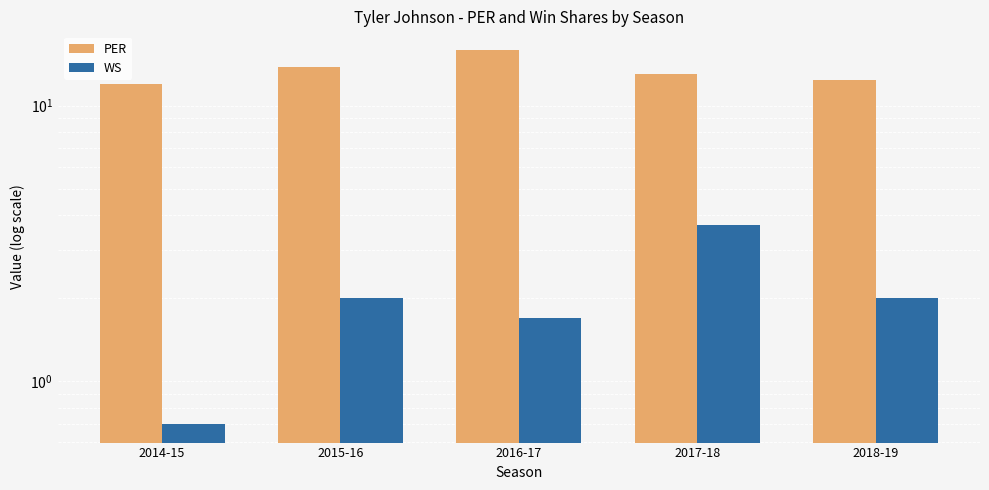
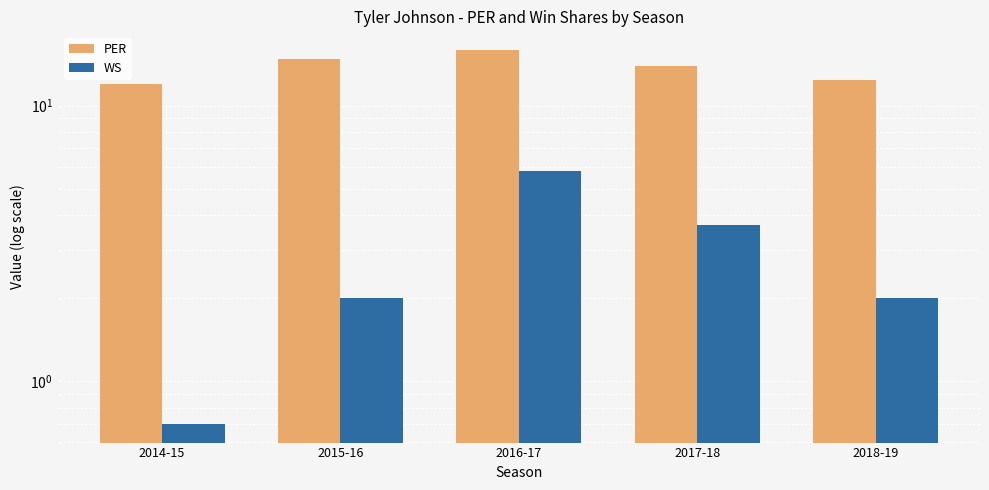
  {
    "PER": {
      "2014-15": 12,
-     "2015-16": 14,
+     "2015-16": 15,
      "2016-17": 16,
-     "2017-18": 13,
+     "2017-18": 14,
      "2018-19": 12
    },
    "WS": {
      "2014-15": 0.7,
      "2015-16": 2.0,
-     "2016-17": 1.7,
+     "2016-17": 5.8,
      "2017-18": 3.7,
      "2018-19": 2.0
    }
  }
